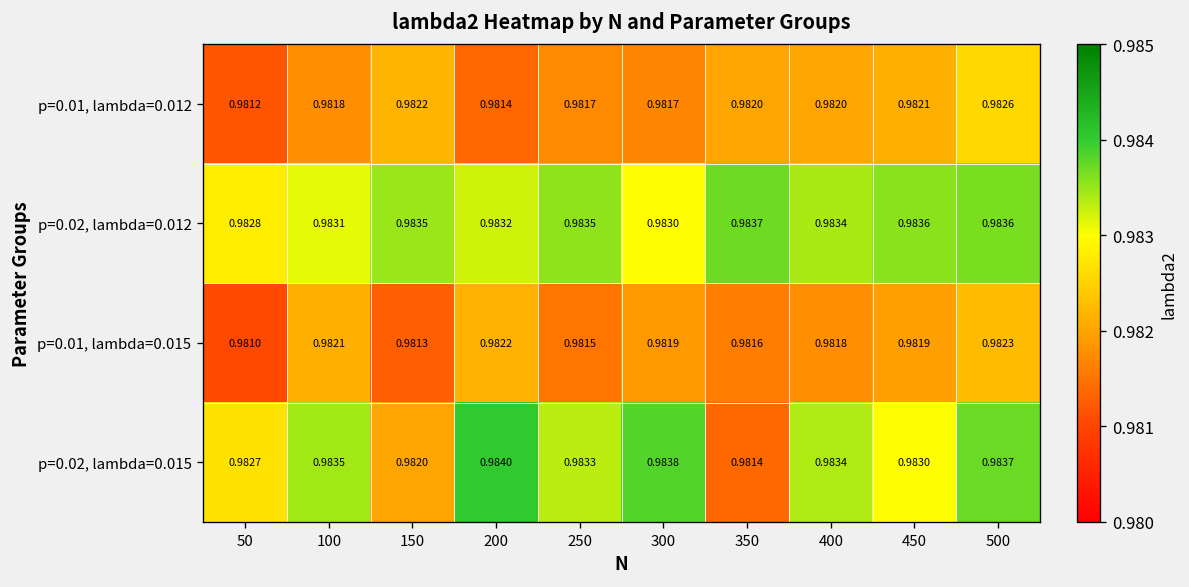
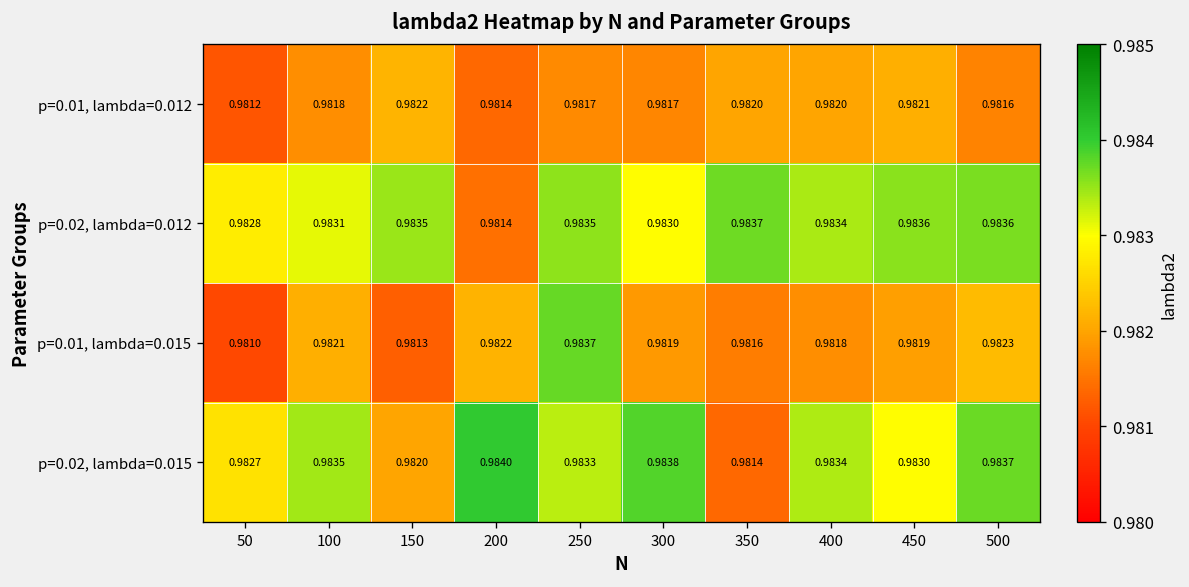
  {
    "p=0.01, lambda=0.012": {
      "50": 0.9812,
      "100": 0.9818,
      "150": 0.9822,
      "200": 0.9814,
      "250": 0.9817,
      "300": 0.9817,
      "350": 0.9820,
      "400": 0.9820,
      "450": 0.9821,
-     "500": 0.9826
+     "500": 0.9816
    },
    "p=0.02, lambda=0.012": {
      "50": 0.9828,
      "100": 0.9831,
      "150": 0.9835,
-     "200": 0.9832,
+     "200": 0.9814,
      "250": 0.9835,
      "300": 0.9830,
      "350": 0.9837,
      "400": 0.9834,
      "450": 0.9836,
      "500": 0.9836
    },
    "p=0.01, lambda=0.015": {
      "50": 0.9810,
      "100": 0.9821,
      "150": 0.9813,
      "200": 0.9822,
-     "250": 0.9815,
+     "250": 0.9837,
      "300": 0.9819,
      "350": 0.9816,
      "400": 0.9818,
      "450": 0.9819,
      "500": 0.9823
    },
    "p=0.02, lambda=0.015": {
      "50": 0.9827,
      "100": 0.9835,
      "150": 0.9820,
      "200": 0.9840,
      "250": 0.9833,
      "300": 0.9838,
      "350": 0.9814,
      "400": 0.9834,
      "450": 0.9830,
      "500": 0.9837
    }
  }
